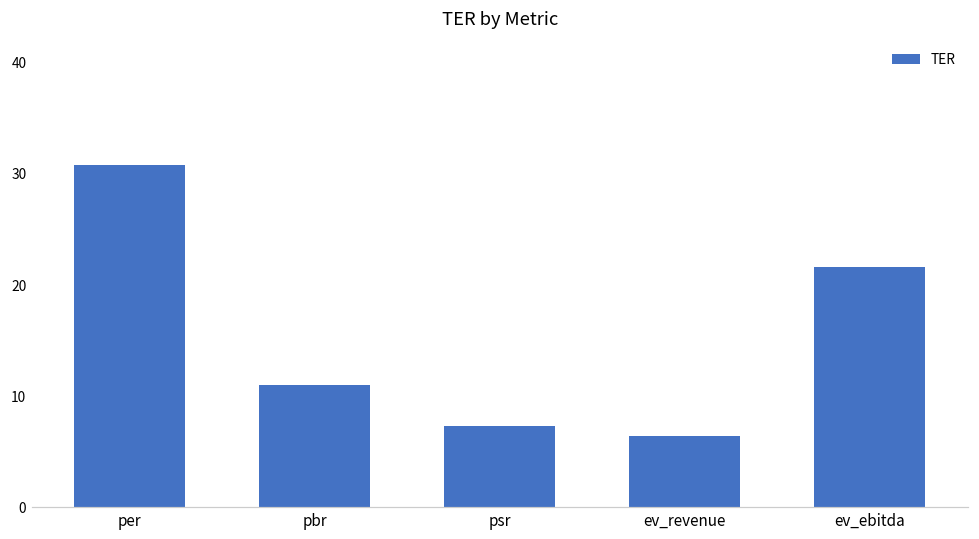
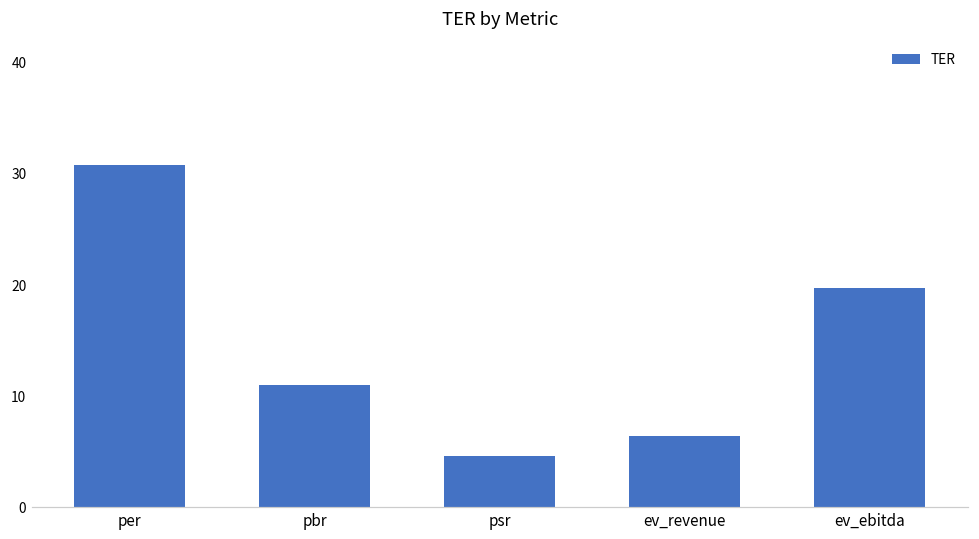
  {
    "per": 30.8,
    "pbr": 11.0,
-   "psr": 7.3,
+   "psr": 4.6,
    "ev_revenue": 6.4,
-   "ev_ebitda": 21.6
+   "ev_ebitda": 19.7
  }
